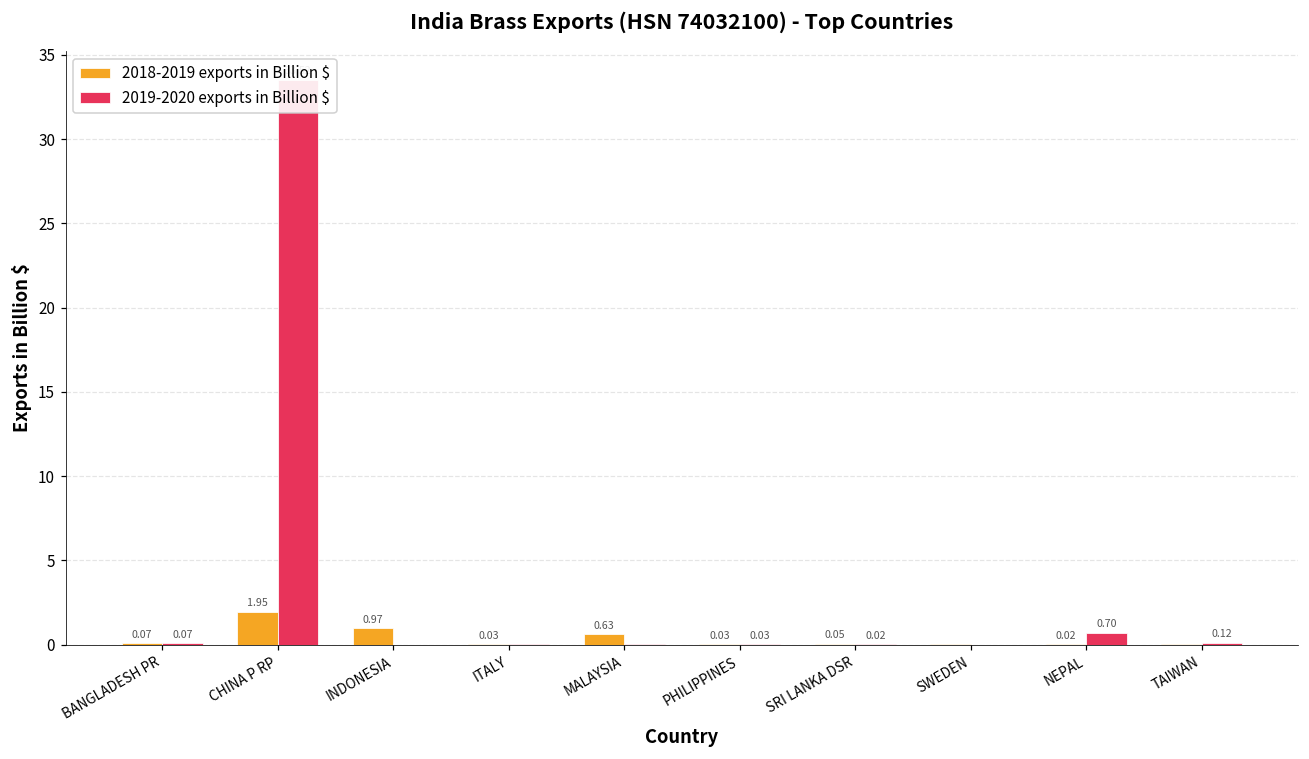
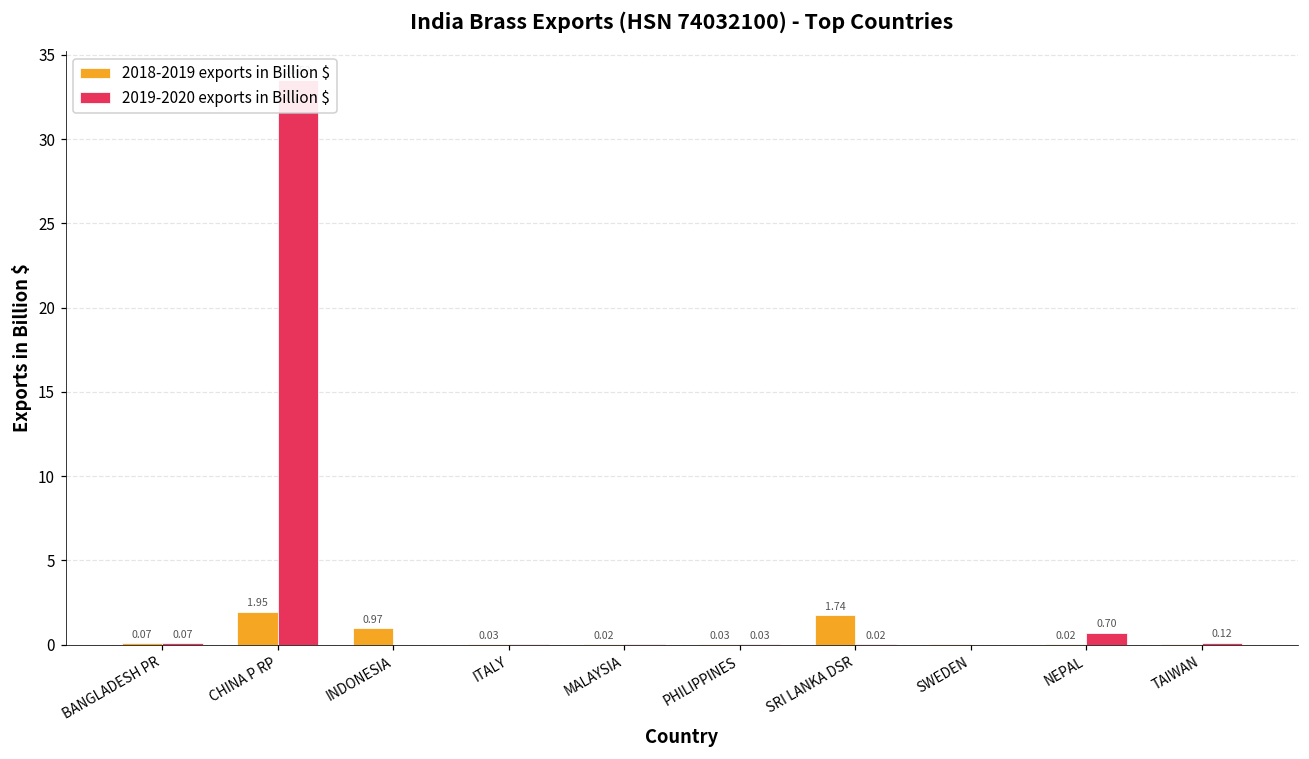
  {
    "2018-2019 exports in Billion $": {
      "BANGLADESH PR": 0.07,
      "CHINA P RP": 1.95,
      "INDONESIA": 0.97,
      "ITALY": 0.03,
-     "MALAYSIA": 0.63,
+     "MALAYSIA": 0.02,
      "PHILIPPINES": 0.03,
-     "SRI LANKA DSR": 0.05,
+     "SRI LANKA DSR": 1.74,
      "NEPAL": 0.02
    },
    "2019-2020 exports in Billion $": {
      "BANGLADESH PR": 0.07,
      "PHILIPPINES": 0.03,
      "SRI LANKA DSR": 0.02,
      "NEPAL": 0.70,
      "TAIWAN": 0.12
    }
  }
